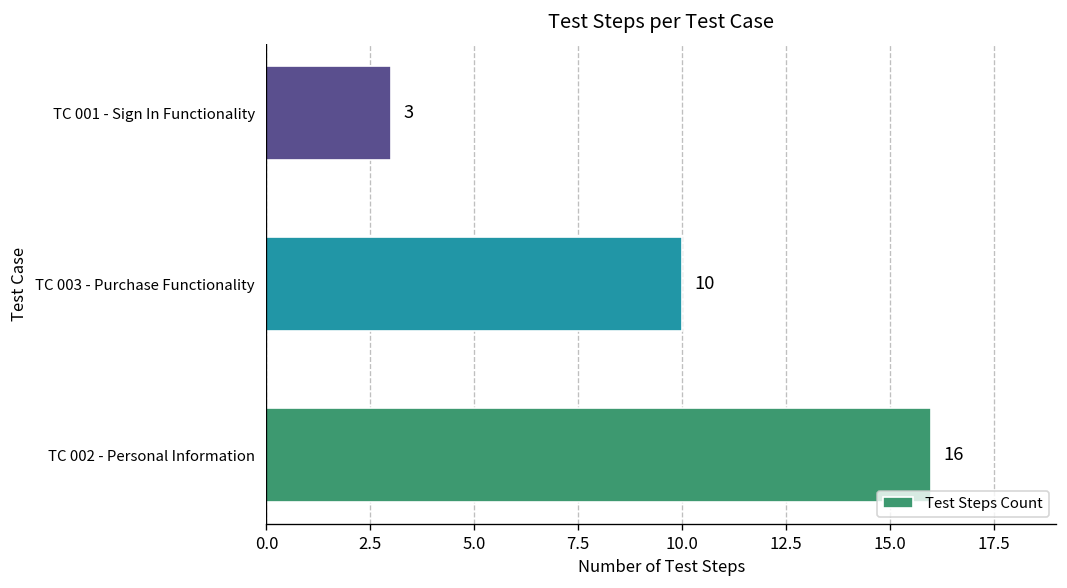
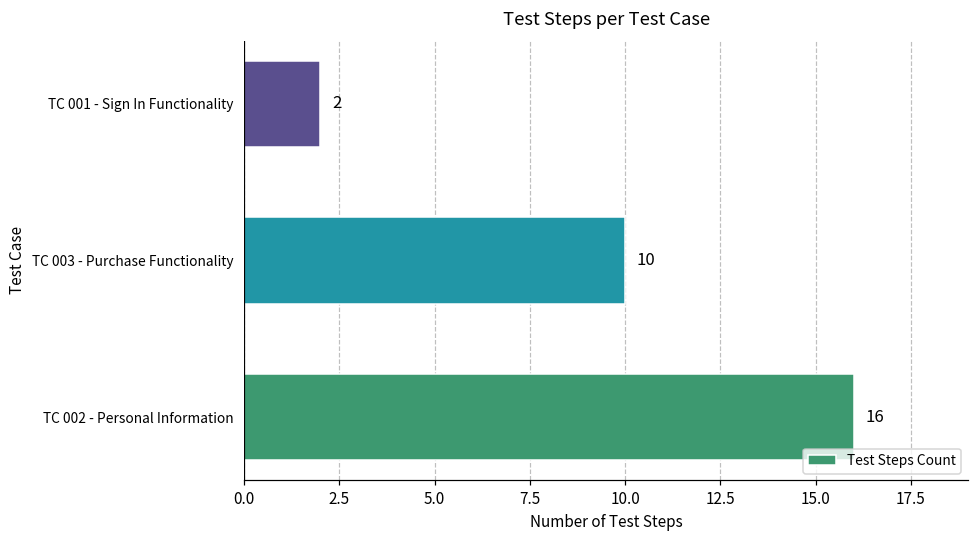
  {
-   "TC 001 - Sign In Functionality": 3,
+   "TC 001 - Sign In Functionality": 2,
    "TC 003 - Purchase Functionality": 10,
    "TC 002 - Personal Information": 16
  }
